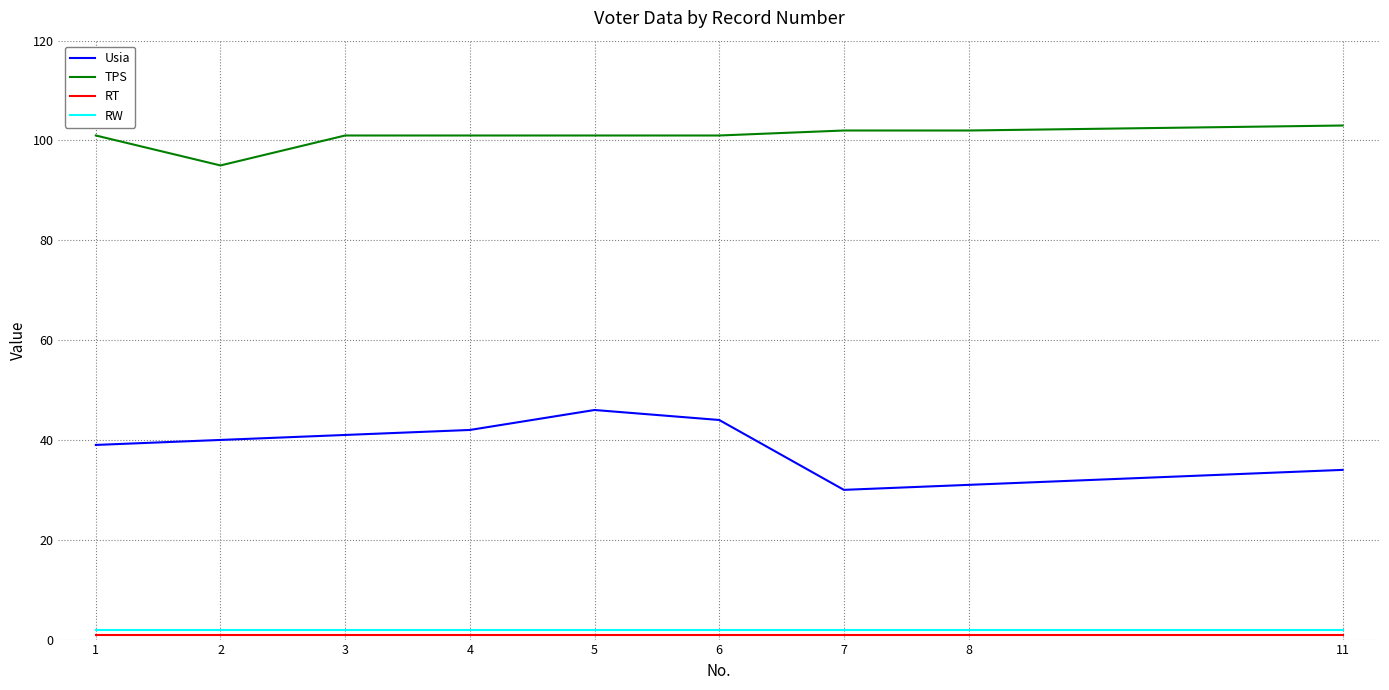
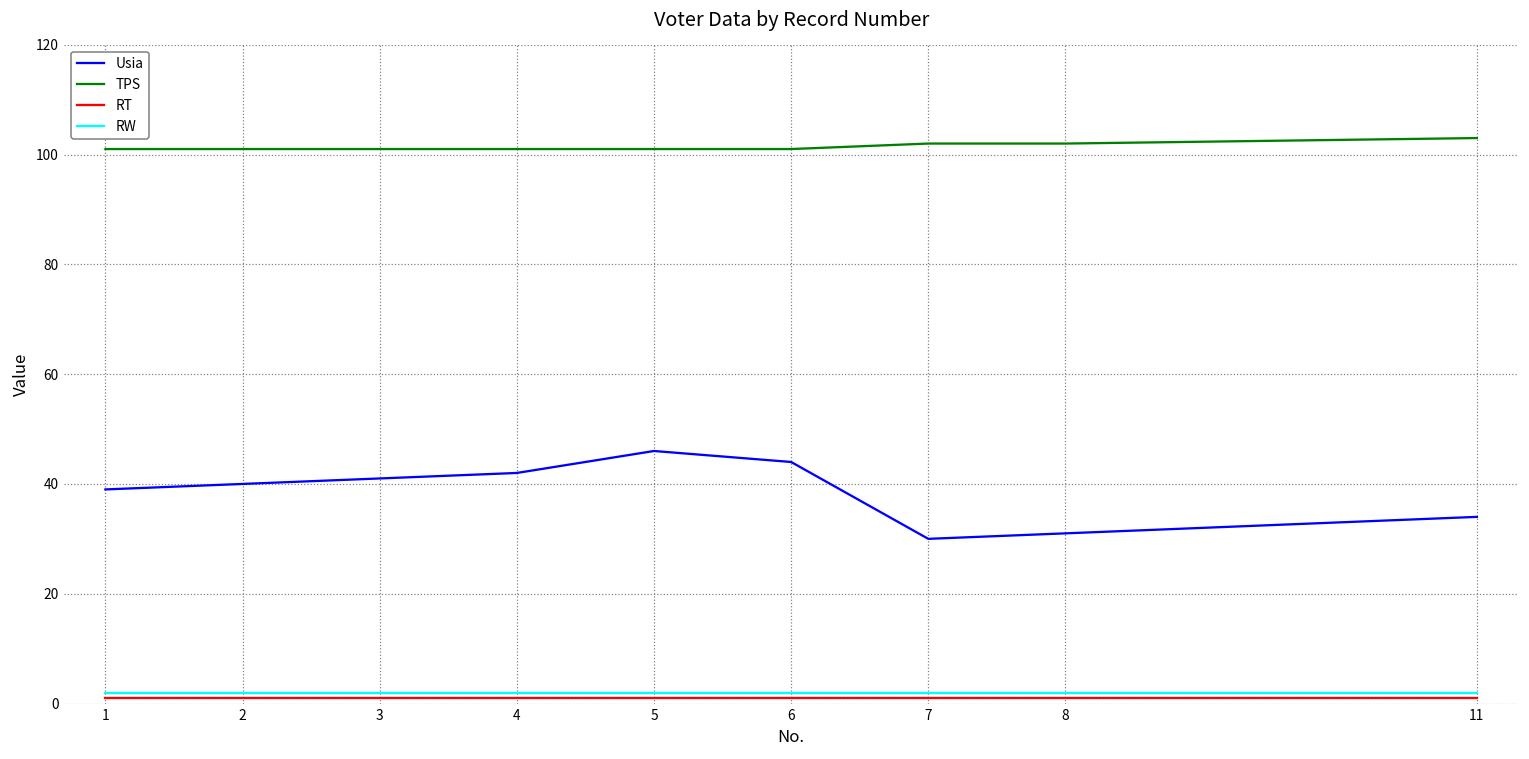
  {
    "Usia": {
      "1": 39,
      "2": 40,
      "3": 41,
      "4": 42,
      "5": 46,
      "6": 44,
      "7": 30,
      "8": 31,
      "11": 34
    },
    "TPS": {
      "1": 101,
-     "2": 95,
+     "2": 101,
      "3": 101,
      "4": 101,
      "5": 101,
      "6": 101,
      "7": 102,
      "8": 102,
      "11": 103
    },
    "RT": {
      "1": 1,
      "2": 1,
      "3": 1,
      "4": 1,
      "5": 1,
      "6": 1,
      "7": 1,
      "8": 1,
      "11": 1
    },
    "RW": {
      "1": 2,
      "2": 2,
      "3": 2,
      "4": 2,
      "5": 2,
      "6": 2,
      "7": 2,
      "8": 2,
      "11": 2
    }
  }
